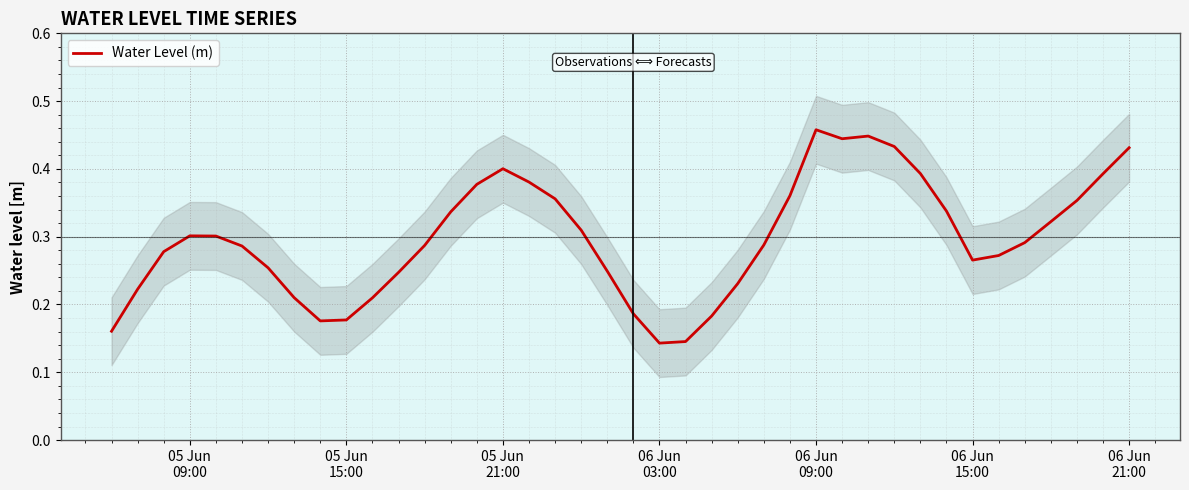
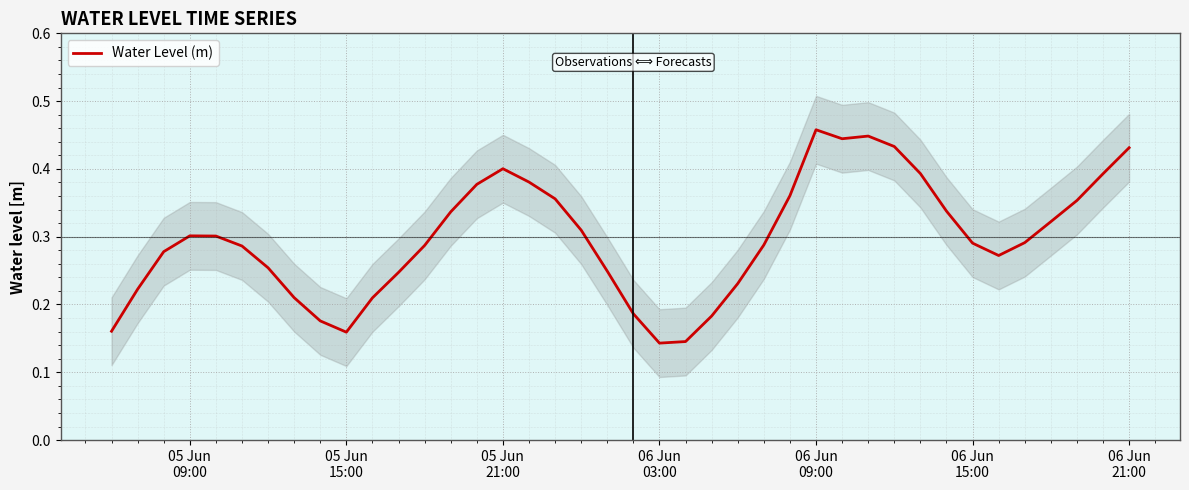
  {
    "Water Level (m)": {
      "05 Jun 09:00": 0.30,
-     "05 Jun 15:00": 0.18,
+     "05 Jun 15:00": 0.16,
      "05 Jun 21:00": 0.40,
      "06 Jun 03:00": 0.14,
      "06 Jun 09:00": 0.46,
-     "06 Jun 15:00": 0.27,
+     "06 Jun 15:00": 0.29,
      "06 Jun 21:00": 0.43
    }
  }
